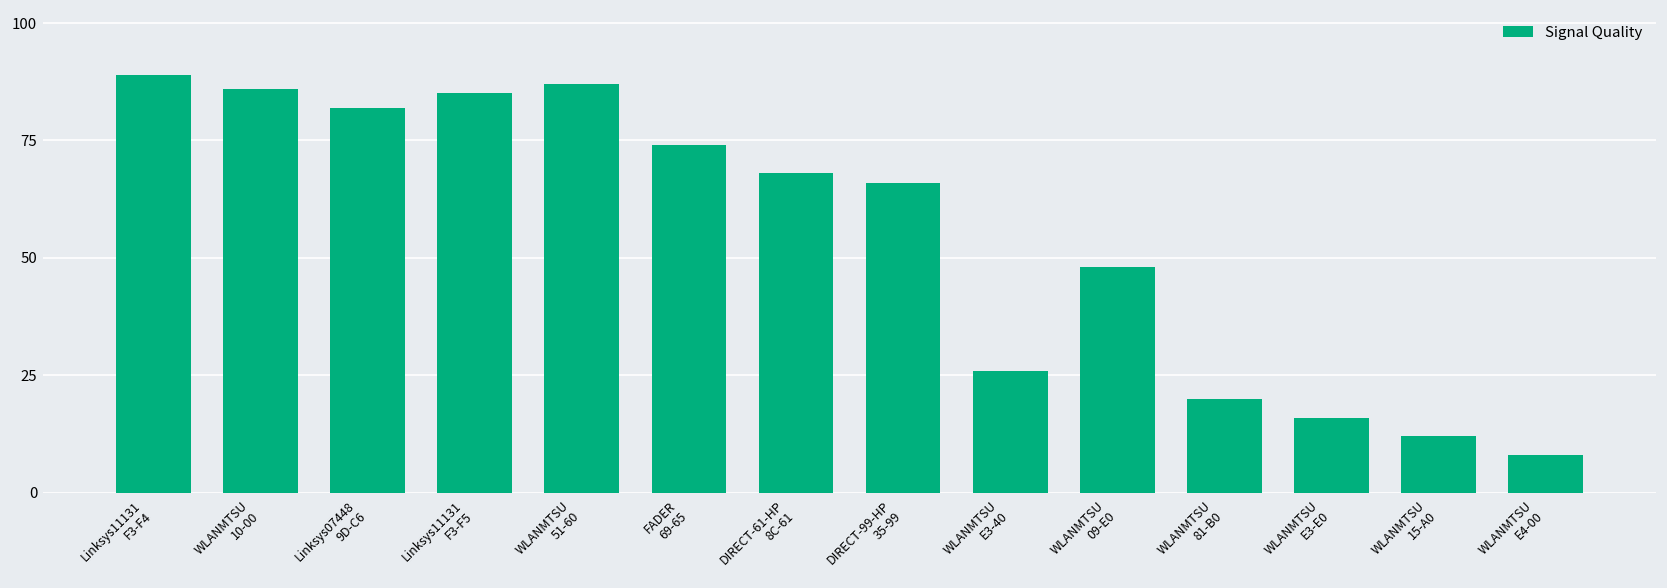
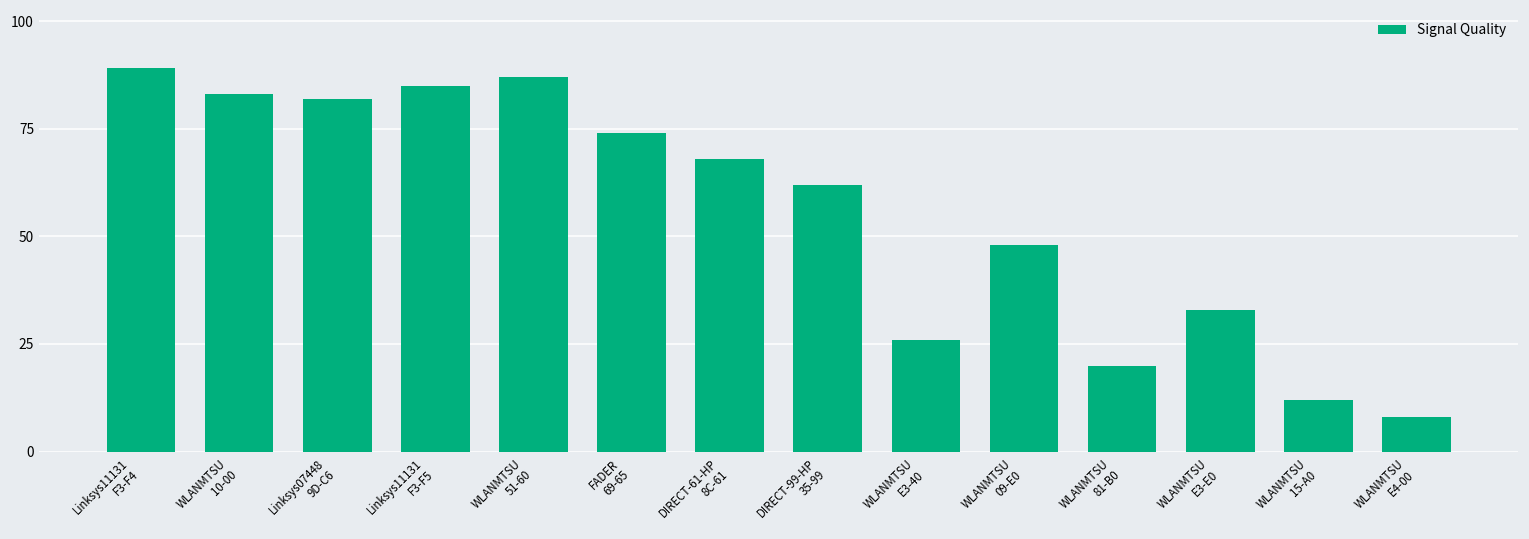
  {
    "Linksys11131 F3-F4": 89,
-   "WLANMTSU 10-00": 86,
+   "WLANMTSU 10-00": 83,
    "Linksys07448 9D-C6": 82,
    "Linksys11131 F3-F5": 85,
    "WLANMTSU 51-60": 87,
    "FADER 69-65": 74,
    "DIRECT-61-HP 8C-61": 68,
-   "DIRECT-99-HP 35-99": 66,
+   "DIRECT-99-HP 35-99": 62,
    "WLANMTSU E3-40": 26,
    "WLANMTSU 09-E0": 48,
    "WLANMTSU 81-B0": 20,
-   "WLANMTSU E3-E0": 16,
+   "WLANMTSU E3-E0": 33,
    "WLANMTSU 15-A0": 12,
    "WLANMTSU E4-00": 8
  }
